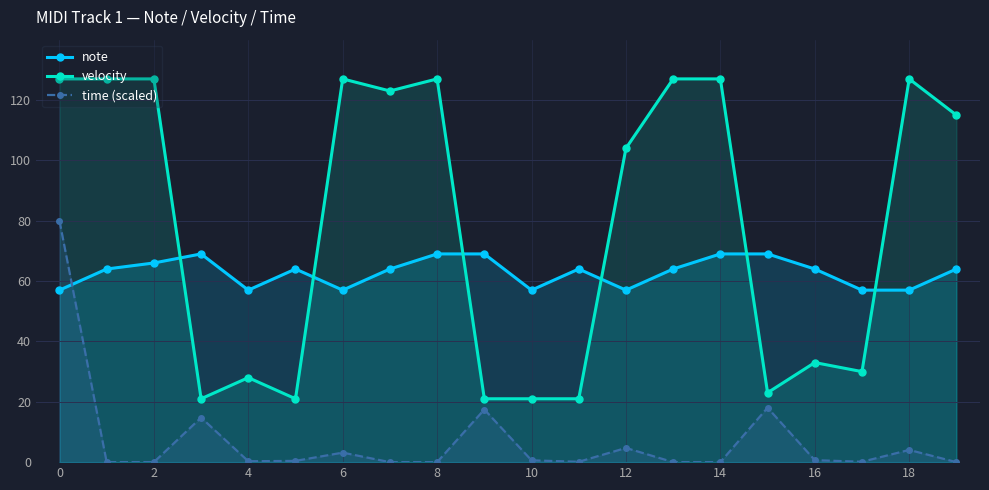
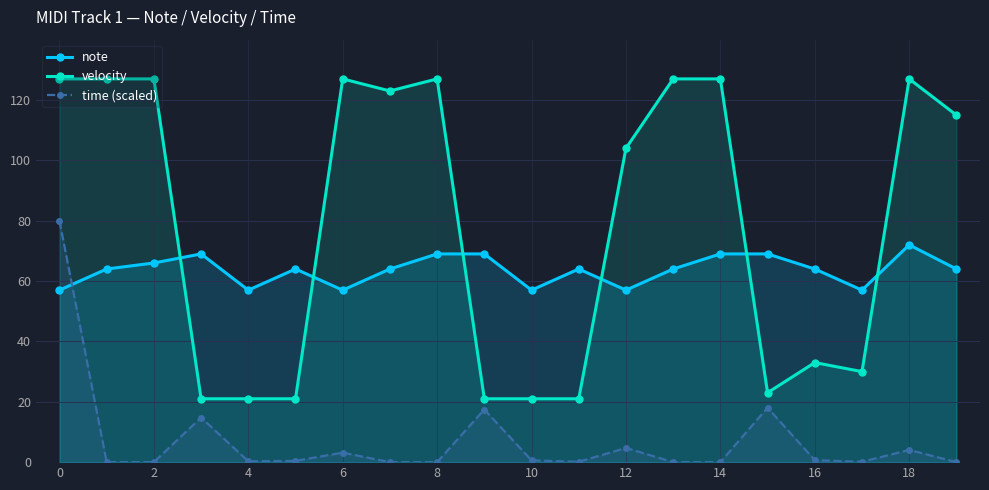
  {
    "note": {
      "0": 57,
      "2": 66,
      "4": 57,
      "6": 57,
      "8": 69,
      "10": 57,
      "12": 57,
      "14": 69,
      "16": 64,
-     "18": 57
+     "18": 72
    },
    "velocity": {
-     "4": 28,
+     "4": 21,
      "6": 127,
      "8": 127,
      "10": 21,
      "12": 104,
      "14": 127,
      "16": 33,
      "18": 127
    },
    "time (scaled)": {
      "0": 80,
      "2": 0,
      "4": 0,
      "6": 3,
      "8": 0,
      "10": 1,
      "12": 5,
      "14": 0,
      "16": 1,
      "18": 4
    }
  }
